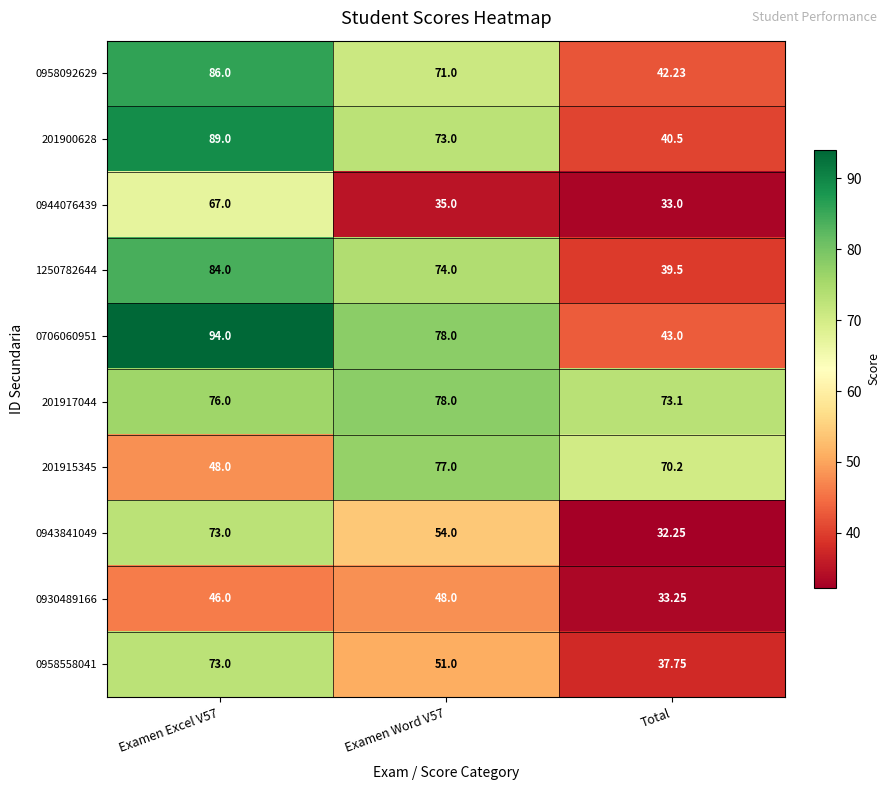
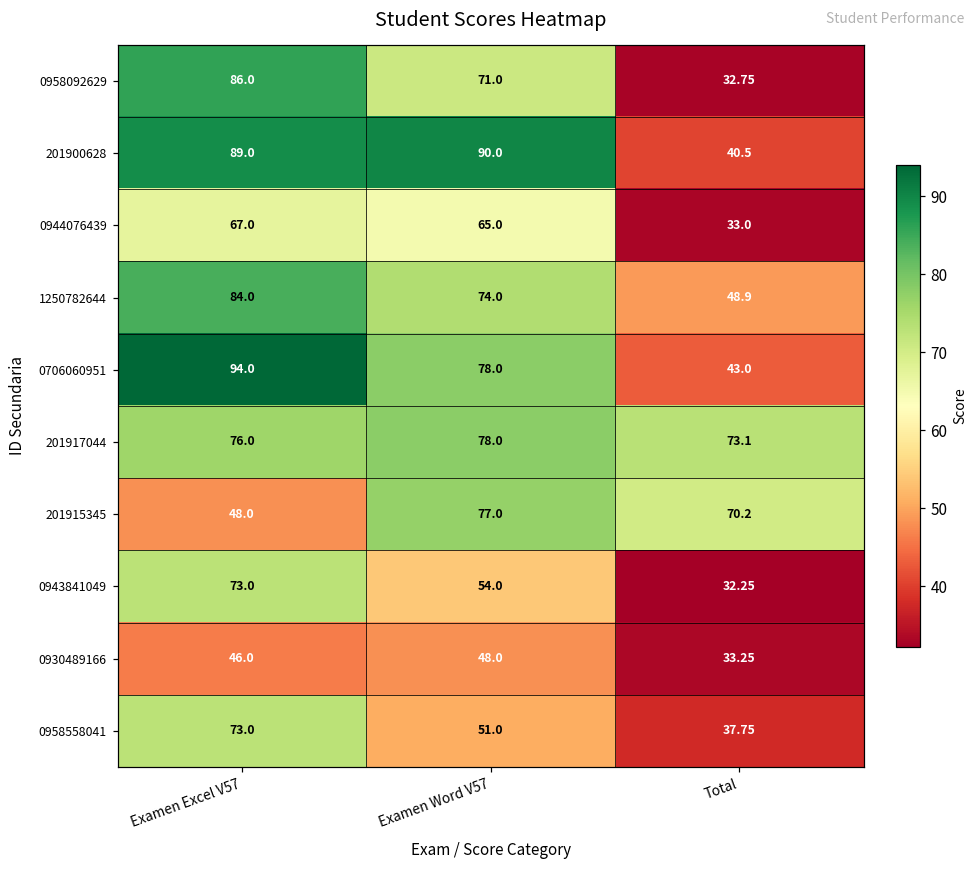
  {
    "0958092629": {
      "Examen Excel V57": 86.0,
      "Examen Word V57": 71.0,
-     "Total": 42.23
+     "Total": 32.75
    },
    "201900628": {
      "Examen Excel V57": 89.0,
-     "Examen Word V57": 73.0,
+     "Examen Word V57": 90.0,
      "Total": 40.5
    },
    "0944076439": {
      "Examen Excel V57": 67.0,
-     "Examen Word V57": 35.0,
+     "Examen Word V57": 65.0,
      "Total": 33.0
    },
    "1250782644": {
      "Examen Excel V57": 84.0,
      "Examen Word V57": 74.0,
-     "Total": 39.5
+     "Total": 48.9
    },
    "0706060951": {
      "Examen Excel V57": 94.0,
      "Examen Word V57": 78.0,
      "Total": 43.0
    },
    "201917044": {
      "Examen Excel V57": 76.0,
      "Examen Word V57": 78.0,
      "Total": 73.1
    },
    "201915345": {
      "Examen Excel V57": 48.0,
      "Examen Word V57": 77.0,
      "Total": 70.2
    },
    "0943841049": {
      "Examen Excel V57": 73.0,
      "Examen Word V57": 54.0,
      "Total": 32.25
    },
    "0930489166": {
      "Examen Excel V57": 46.0,
      "Examen Word V57": 48.0,
      "Total": 33.25
    },
    "0958558041": {
      "Examen Excel V57": 73.0,
      "Examen Word V57": 51.0,
      "Total": 37.75
    }
  }
